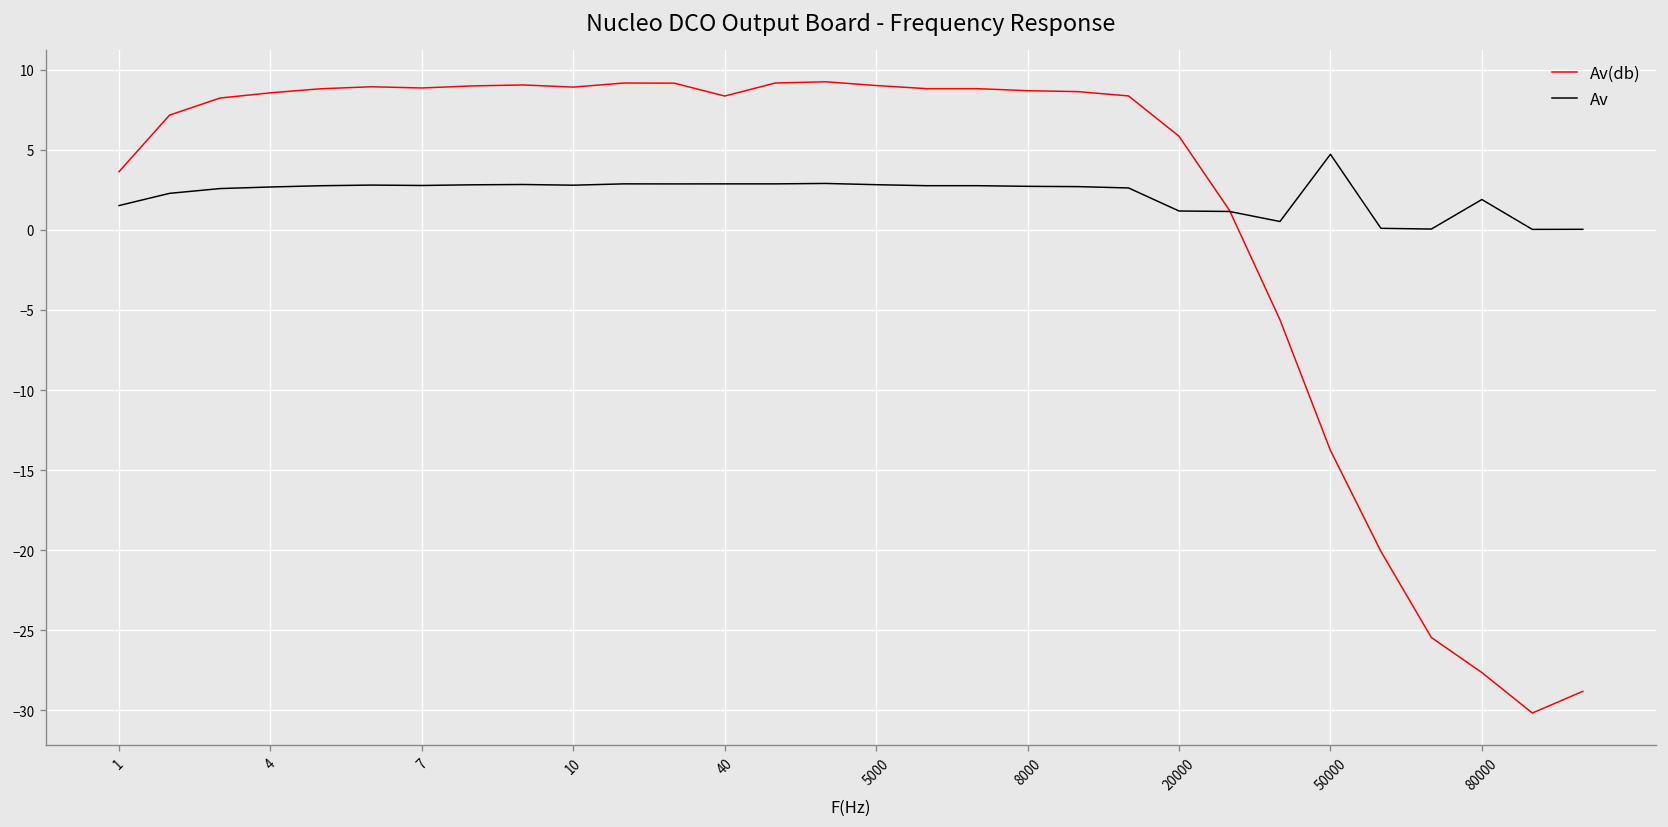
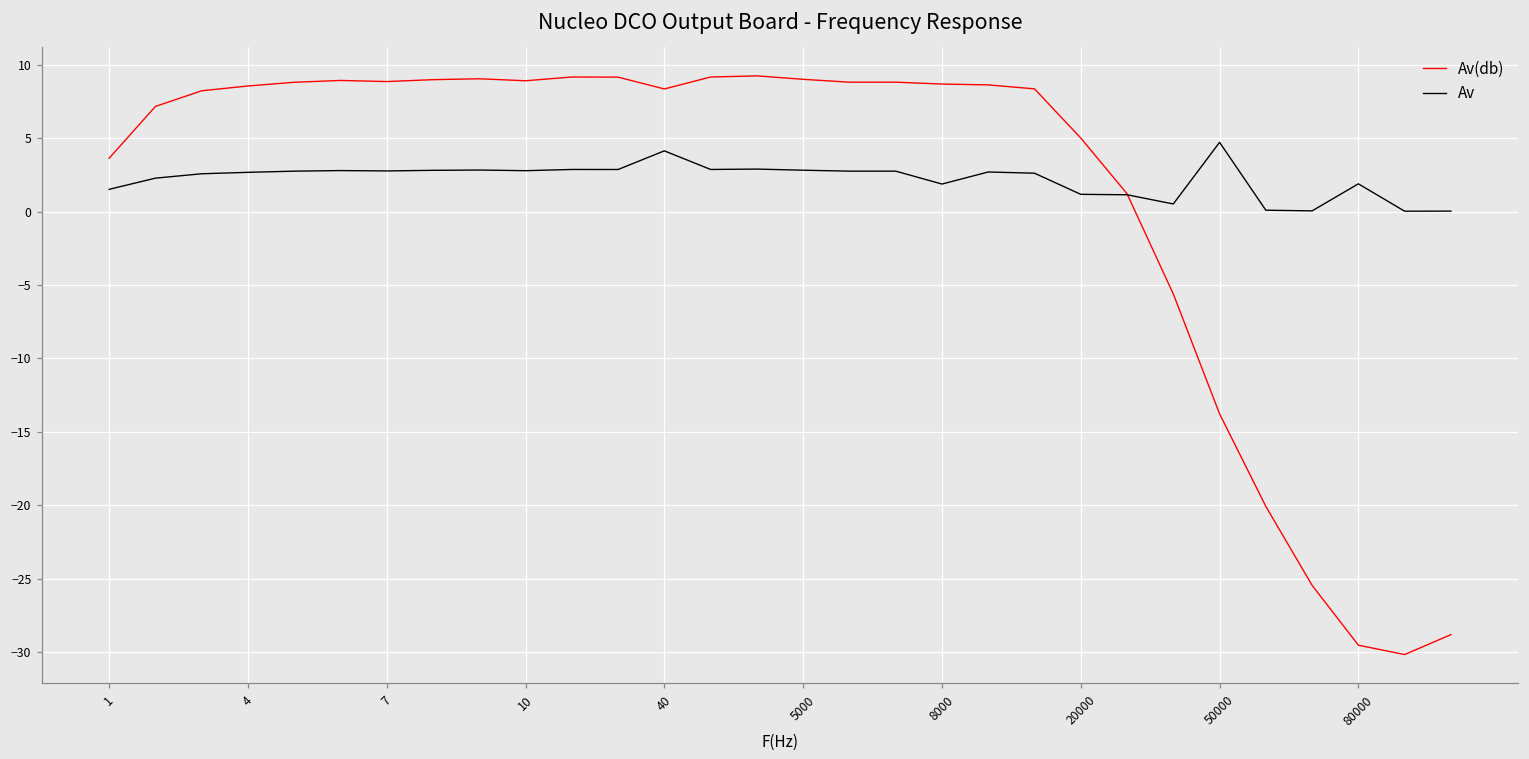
  {
    "Av(db)": {
      "40": 8.4,
      "5000": 9.0,
      "8000": 8.7,
-     "20000": 5.8,
+     "20000": 5.0,
      "50000": -13.8,
-     "80000": -27.6
+     "80000": -29.5
    },
    "Av": {
-     "40": 2.9,
+     "40": 4.1,
      "5000": 2.8,
-     "8000": 2.7,
+     "8000": 1.9,
      "20000": 1.2,
      "50000": 4.7,
      "80000": 1.9
    }
  }
